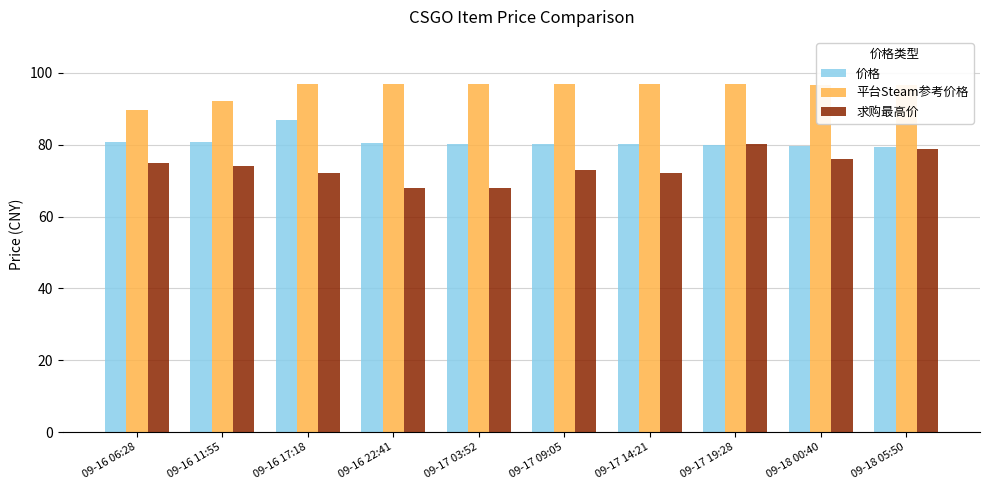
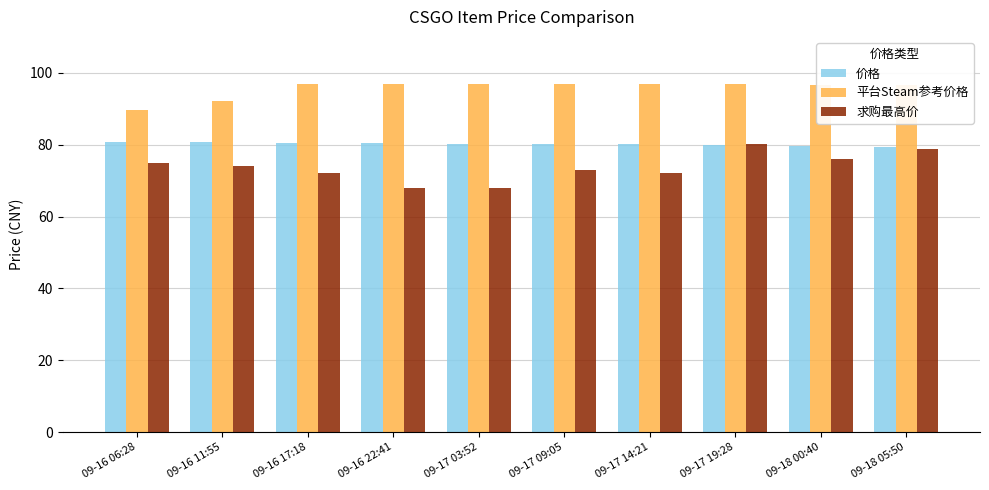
  {
    "价格": {
      "09-16 06:28": 81,
      "09-16 11:55": 81,
-     "09-16 17:18": 87,
+     "09-16 17:18": 81,
      "09-16 22:41": 80,
      "09-17 03:52": 80,
      "09-17 09:05": 80,
      "09-17 14:21": 80,
      "09-17 19:28": 80,
      "09-18 00:40": 80,
      "09-18 05:50": 79
    },
    "平台Steam参考价格": {
      "09-16 06:28": 90,
      "09-16 11:55": 92,
      "09-16 17:18": 97,
      "09-16 22:41": 97,
      "09-17 03:52": 97,
      "09-17 09:05": 97,
      "09-17 14:21": 97,
      "09-17 19:28": 97
    },
    "求购最高价": {
      "09-16 06:28": 75,
      "09-16 11:55": 74,
      "09-16 17:18": 72,
      "09-16 22:41": 68,
      "09-17 03:52": 68,
      "09-17 09:05": 73,
      "09-17 14:21": 72,
      "09-17 19:28": 80,
      "09-18 00:40": 76,
      "09-18 05:50": 79
    }
  }
